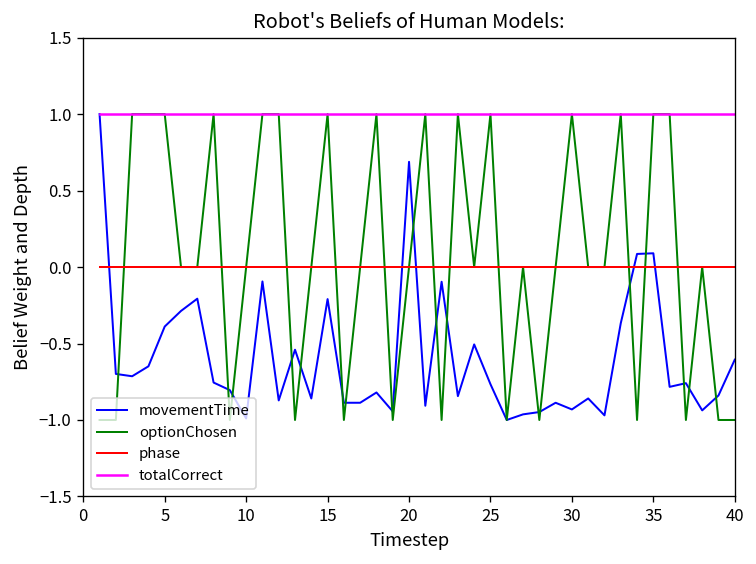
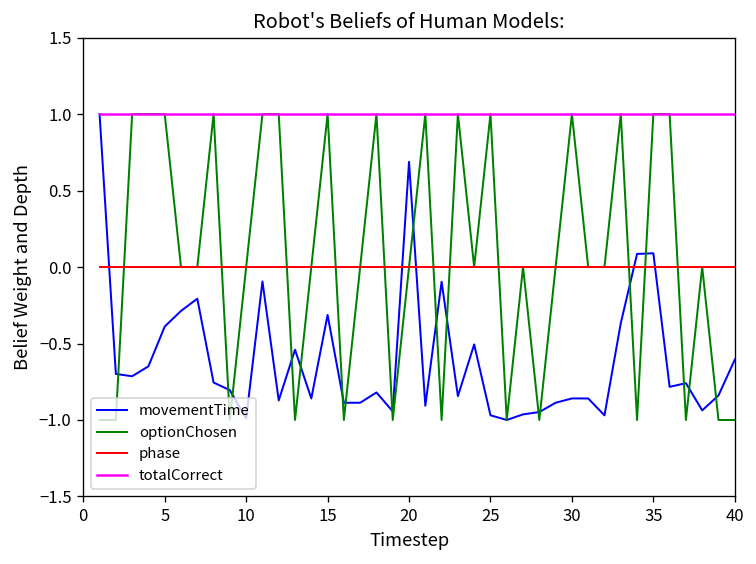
  {
    "movementTime": {
      "5": -0.39,
-     "15": -0.21,
+     "15": -0.31,
      "20": 0.69,
-     "25": -0.77,
-     "30": -0.93,
+     "25": -0.97,
+     "30": -0.86,
      "35": 0.09,
      "40": -0.61
    },
    "optionChosen": {
      "40": -1.00
    },
    "phase": {
      "5": 0.00,
      "15": 0.00,
      "25": 0.00,
      "30": 0.00,
      "35": 0.00,
      "40": 0.00
    },
    "totalCorrect": {
      "10": 1.00,
      "20": 1.00,
      "40": 1.00
    }
  }
